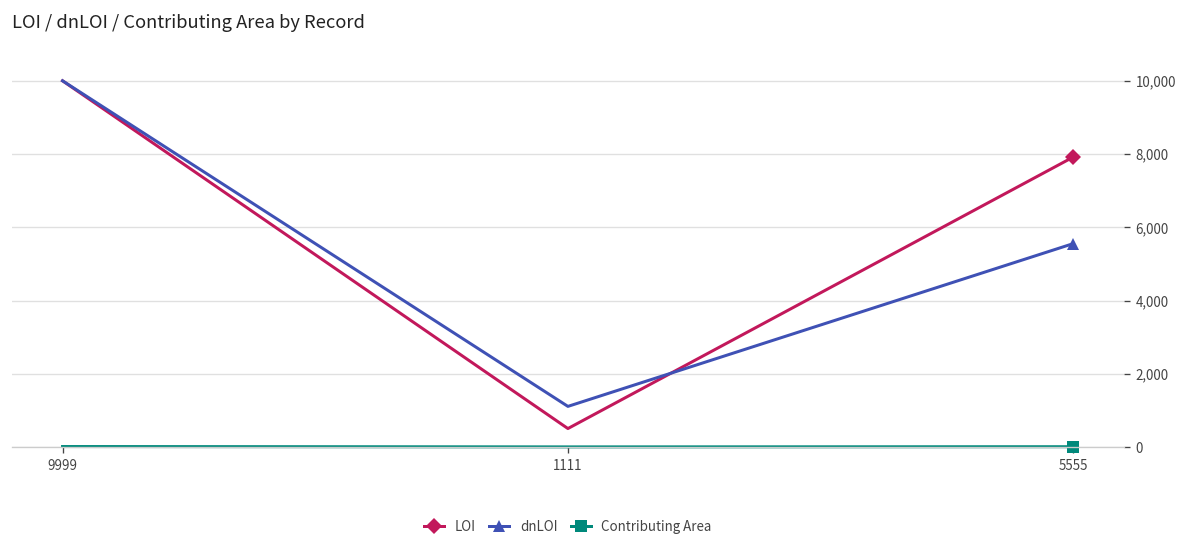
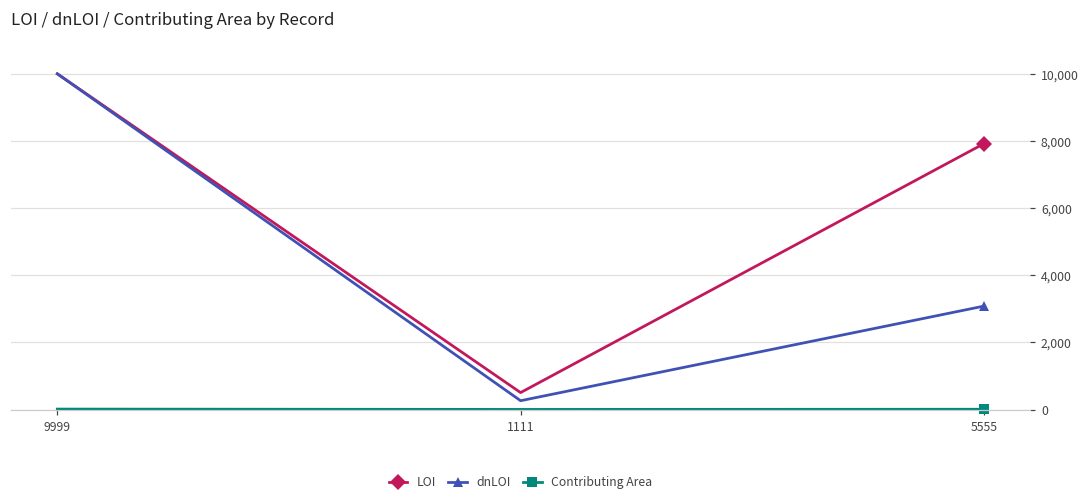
  {
    "LOI": {
      "1111": "500",
      "5555": "7,900"
    },
    "dnLOI": {
-     "1111": "1,100",
-     "5555": "5,600"
+     "1111": "300",
+     "5555": "3,100"
    },
    "Contributing Area": {
      "9999": "0",
      "1111": "0",
      "5555": "0"
    }
  }
